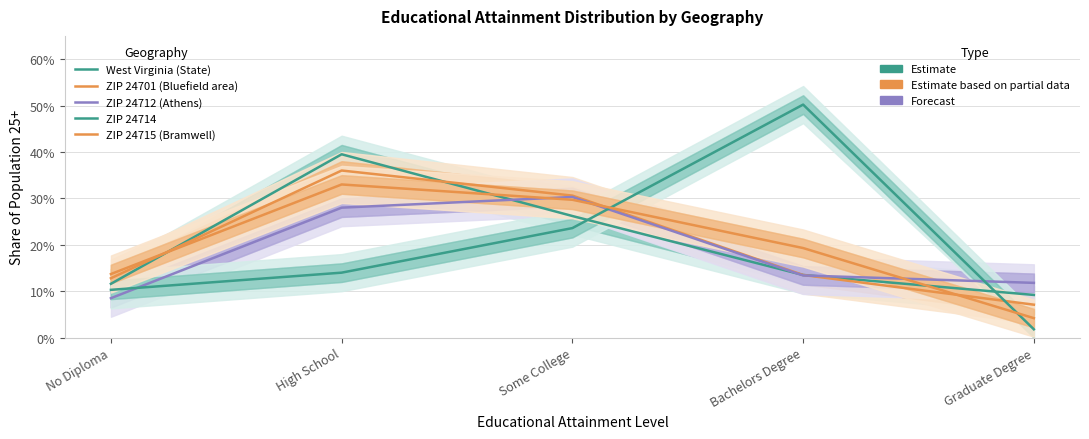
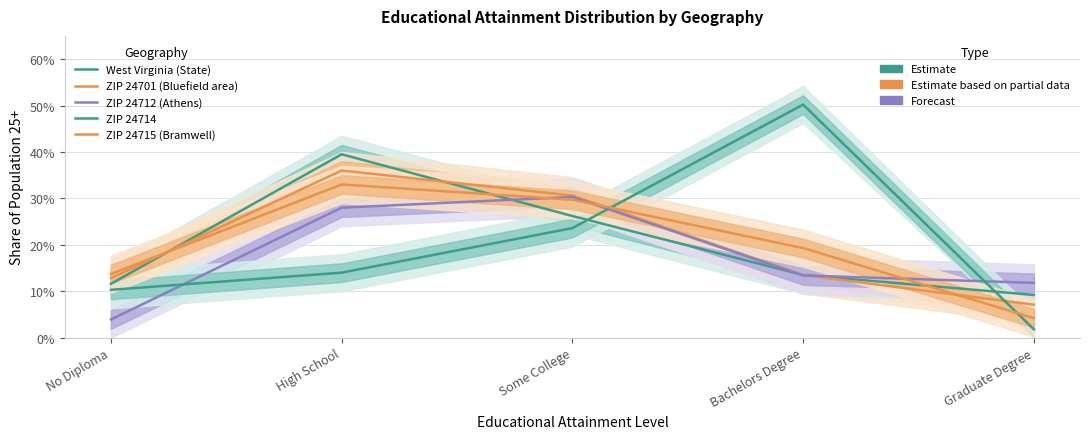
  {
    "ZIP 24712 (Athens)": {
-     "No Diploma": "9%",
+     "No Diploma": "4%",
      "High School": "28%",
      "Graduate Degree": "12%"
    }
  }
